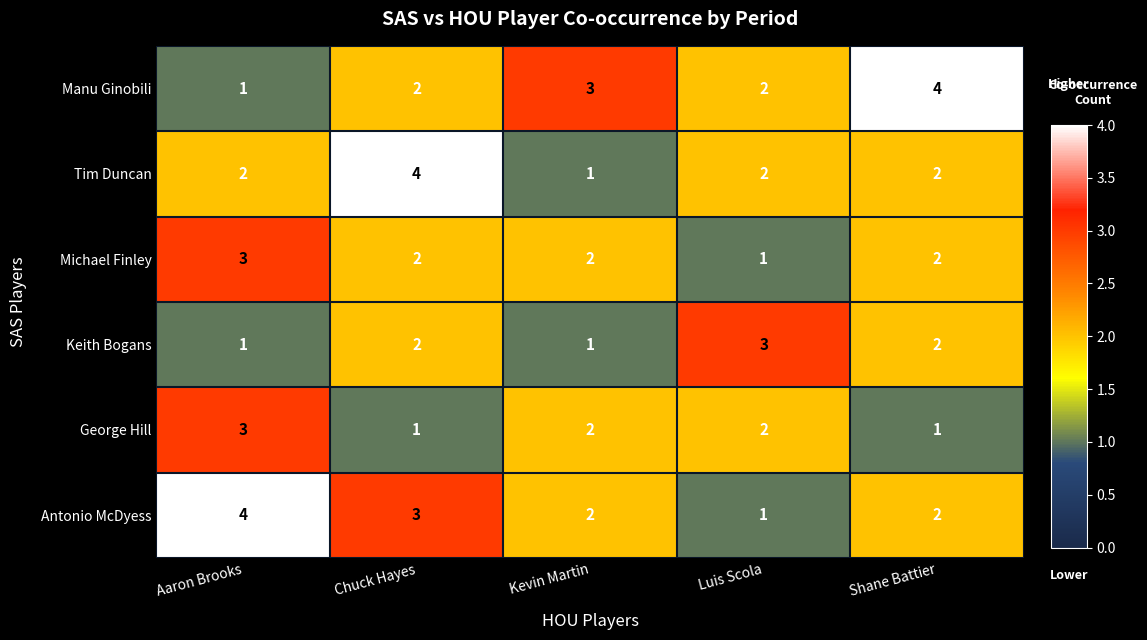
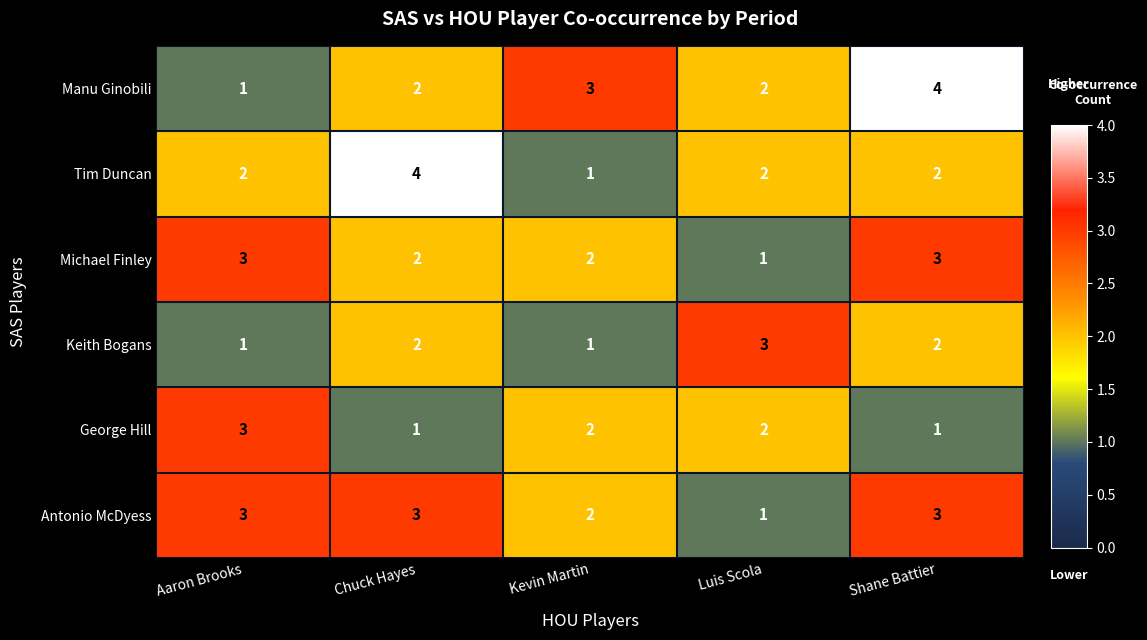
  {
    "Manu Ginobili": {
      "Aaron Brooks": 1,
      "Chuck Hayes": 2,
      "Kevin Martin": 3,
      "Luis Scola": 2,
      "Shane Battier": 4
    },
    "Tim Duncan": {
      "Aaron Brooks": 2,
      "Chuck Hayes": 4,
      "Kevin Martin": 1,
      "Luis Scola": 2,
      "Shane Battier": 2
    },
    "Michael Finley": {
      "Aaron Brooks": 3,
      "Chuck Hayes": 2,
      "Kevin Martin": 2,
      "Luis Scola": 1,
-     "Shane Battier": 2
+     "Shane Battier": 3
    },
    "Keith Bogans": {
      "Aaron Brooks": 1,
      "Chuck Hayes": 2,
      "Kevin Martin": 1,
      "Luis Scola": 3,
      "Shane Battier": 2
    },
    "George Hill": {
      "Aaron Brooks": 3,
      "Chuck Hayes": 1,
      "Kevin Martin": 2,
      "Luis Scola": 2,
      "Shane Battier": 1
    },
    "Antonio McDyess": {
-     "Aaron Brooks": 4,
+     "Aaron Brooks": 3,
      "Chuck Hayes": 3,
      "Kevin Martin": 2,
      "Luis Scola": 1,
-     "Shane Battier": 2
+     "Shane Battier": 3
    }
  }
